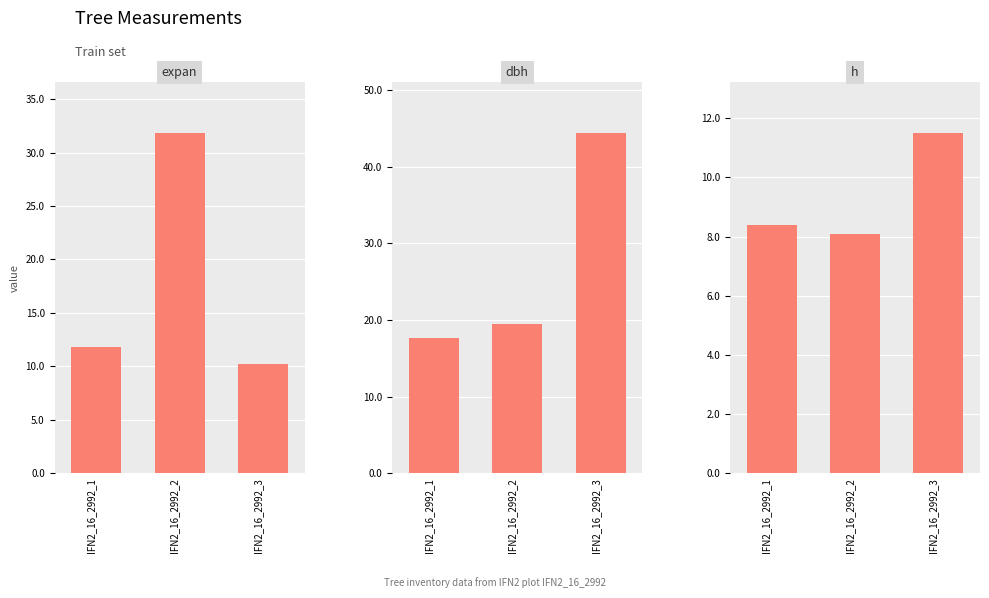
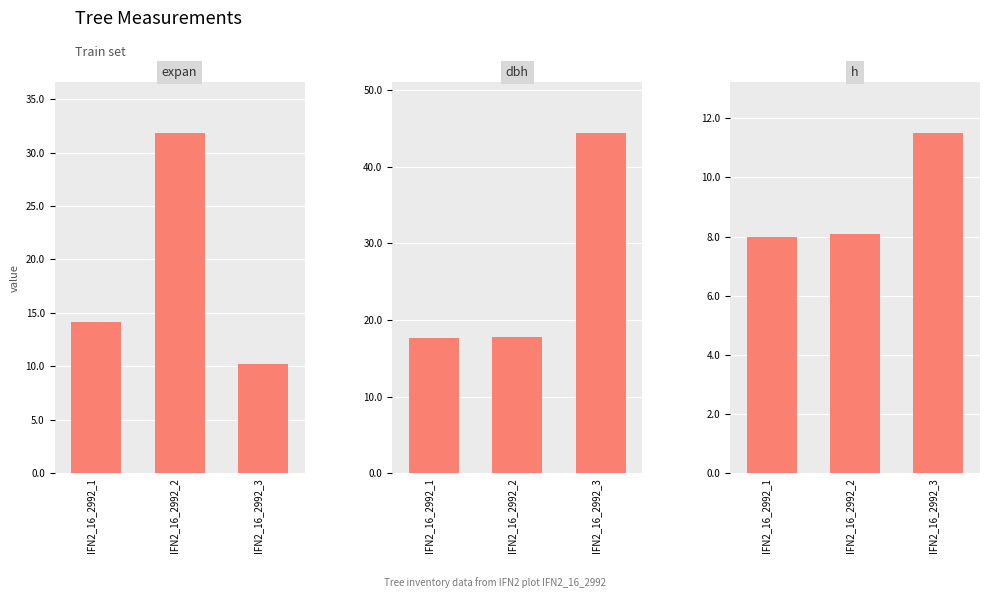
  {
    "expan": {
-     "IFN2_16_2992_1": 11.8,
+     "IFN2_16_2992_1": 14.1,
      "IFN2_16_2992_2": 31.8,
      "IFN2_16_2992_3": 10.2
    },
    "dbh": {
      "IFN2_16_2992_1": 18,
-     "IFN2_16_2992_2": 20,
+     "IFN2_16_2992_2": 18,
      "IFN2_16_2992_3": 44
    },
    "h": {
-     "IFN2_16_2992_1": 8.4,
+     "IFN2_16_2992_1": 8.0,
      "IFN2_16_2992_2": 8.1,
      "IFN2_16_2992_3": 11.5
    }
  }
